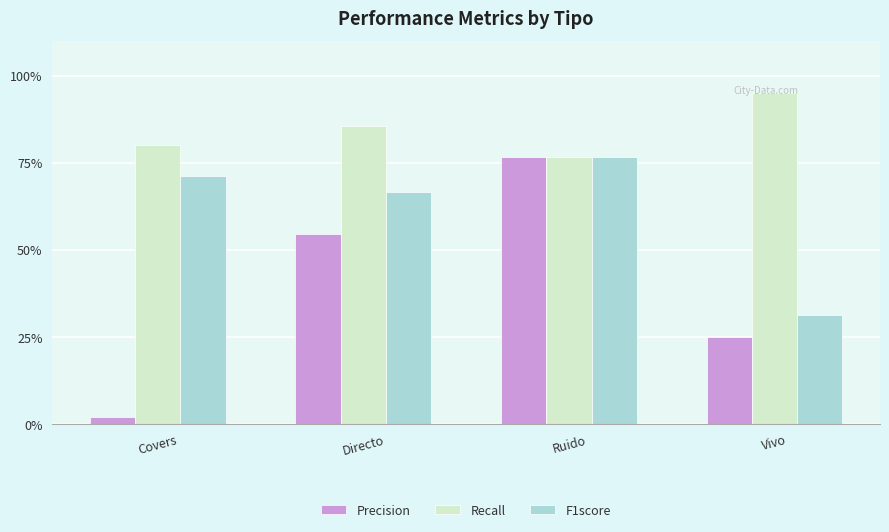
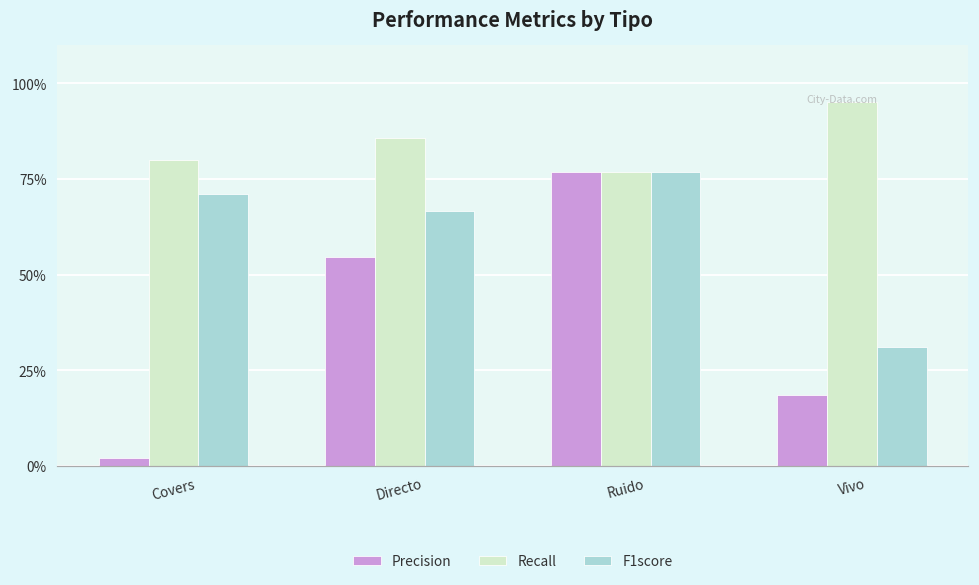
  {
    "Precision": {
      "Covers": "2%",
      "Directo": "55%",
      "Ruido": "77%",
-     "Vivo": "25%"
+     "Vivo": "19%"
    }
  }
